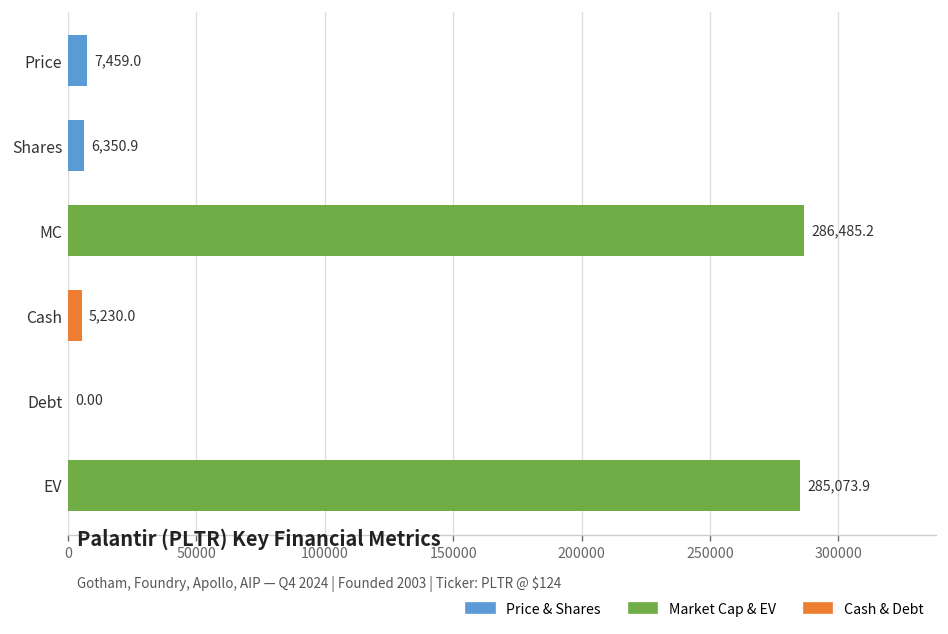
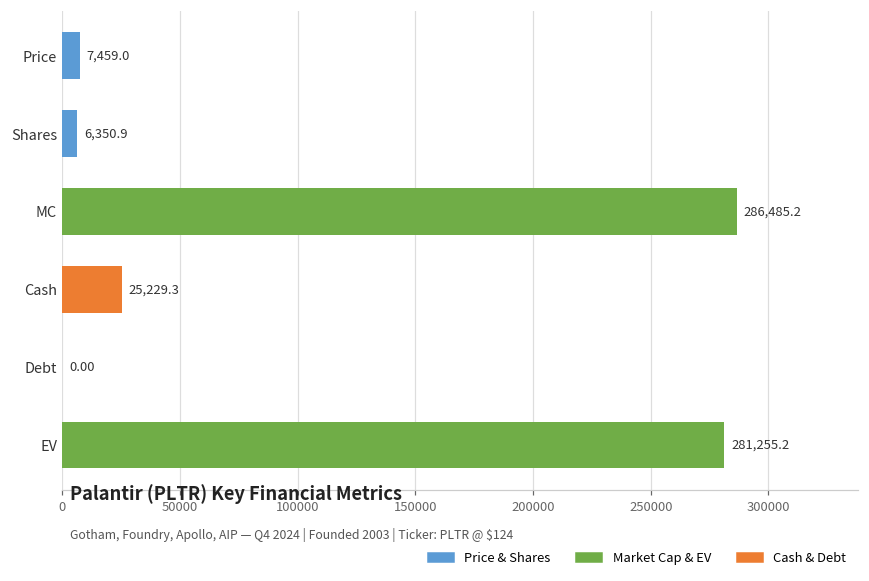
  {
    "Price": "7,459.0",
    "Shares": "6,350.9",
    "MC": "286,485.2",
-   "Cash": "5,230.0",
+   "Cash": "25,229.3",
    "Debt": "0.00",
-   "EV": "285,073.9"
+   "EV": "281,255.2"
  }
